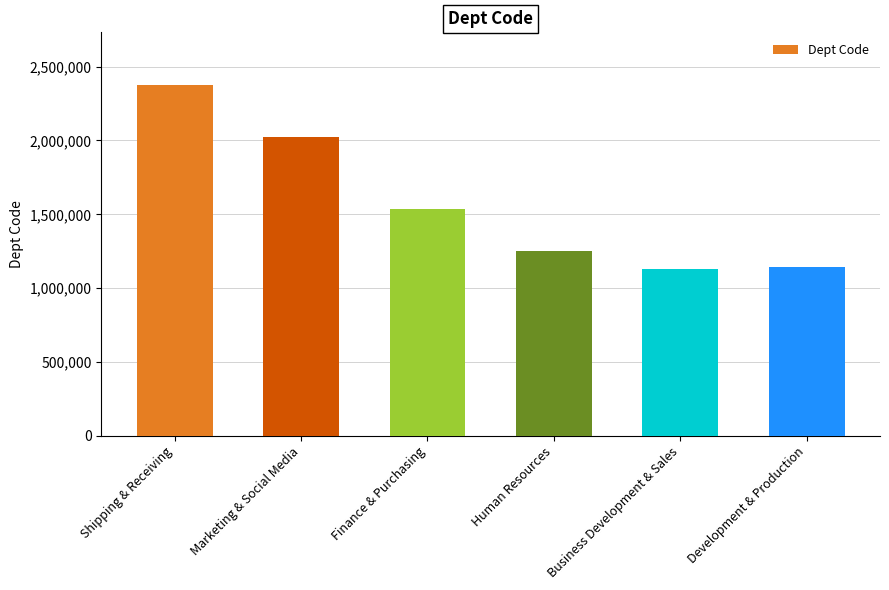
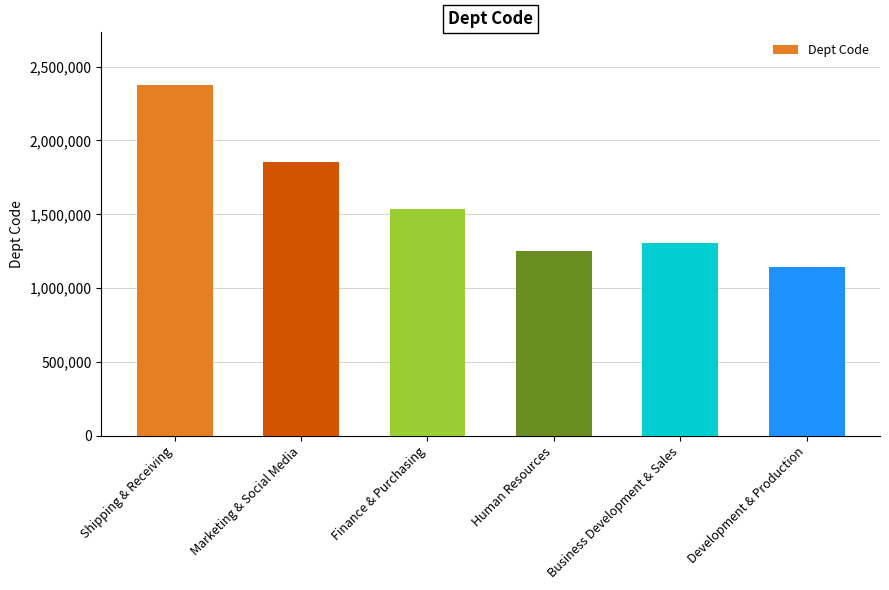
  {
    "Shipping & Receiving": "2,380,000",
-   "Marketing & Social Media": "2,020,000",
+   "Marketing & Social Media": "1,860,000",
    "Finance & Purchasing": "1,530,000",
    "Human Resources": "1,250,000",
-   "Business Development & Sales": "1,130,000",
+   "Business Development & Sales": "1,300,000",
    "Development & Production": "1,140,000"
  }
